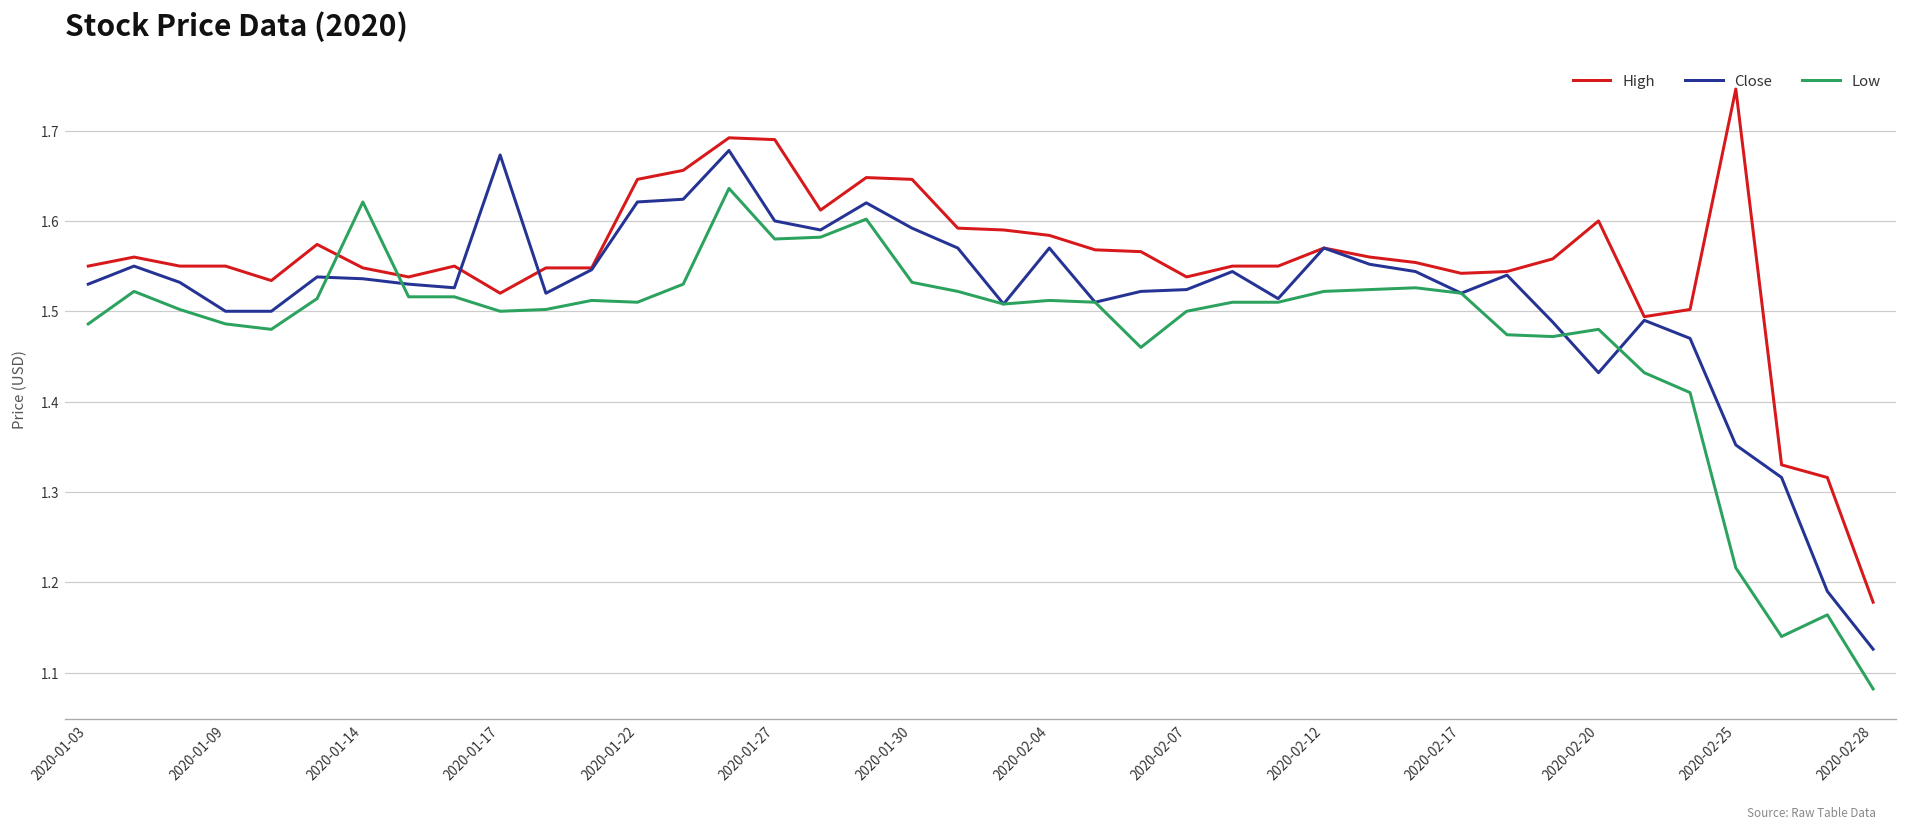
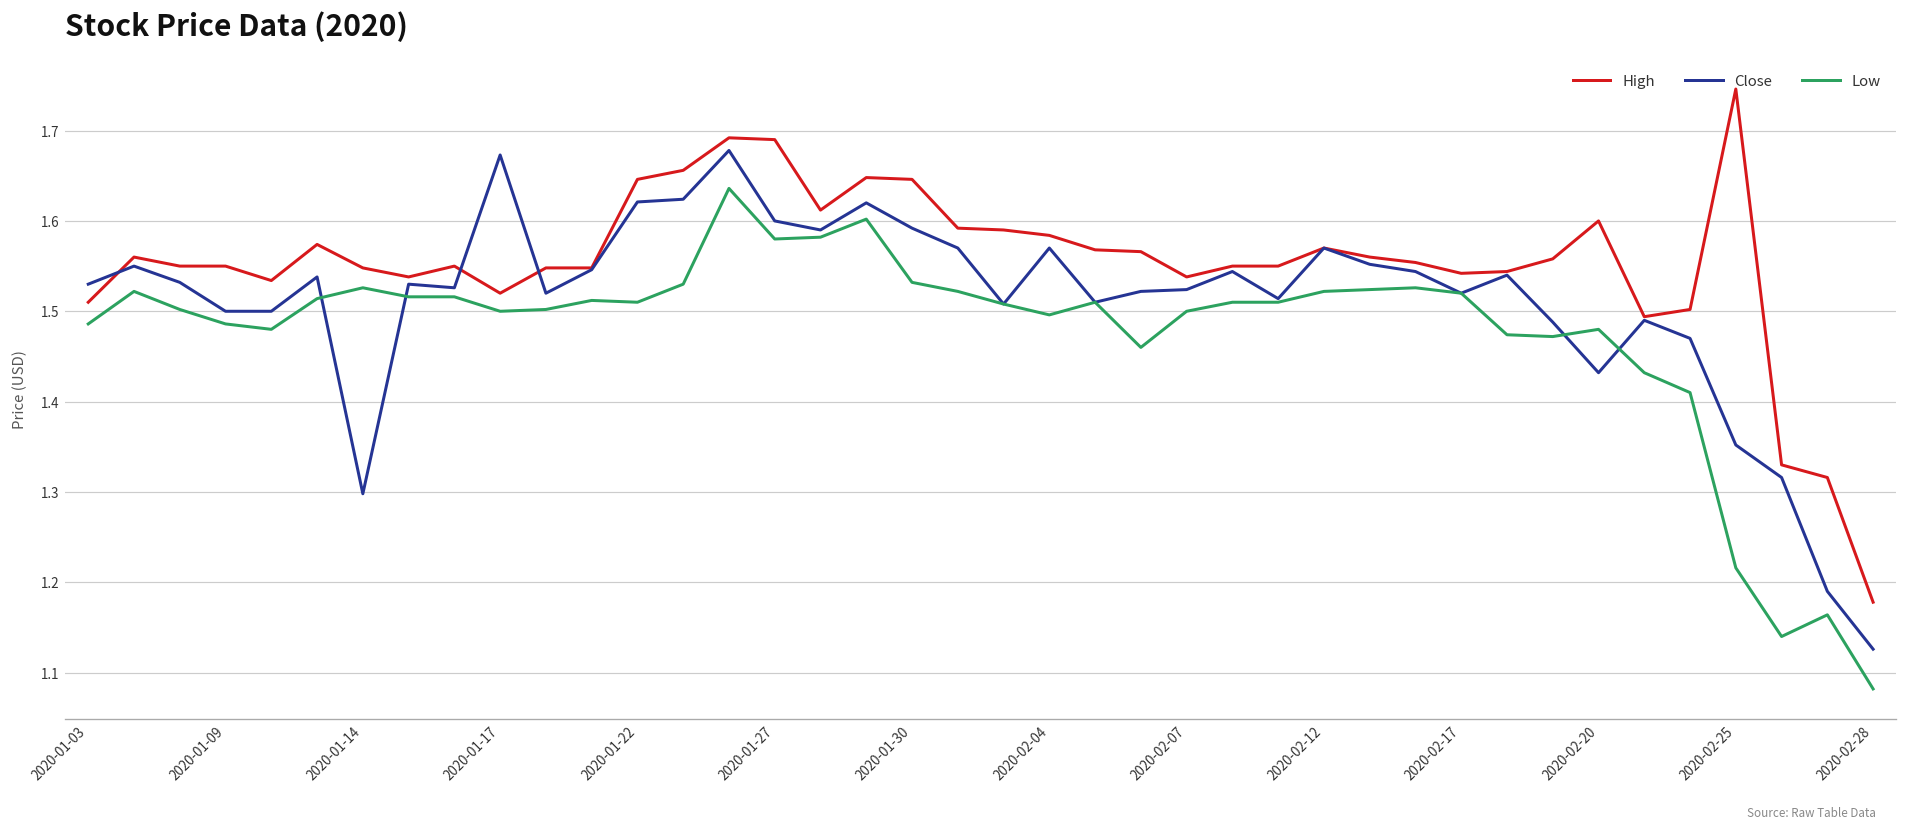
  {
    "High": {
-     "2020-01-03": 1.55,
+     "2020-01-03": 1.51,
      "2020-01-09": 1.55,
      "2020-01-14": 1.55,
      "2020-01-17": 1.52,
      "2020-01-22": 1.65,
      "2020-01-27": 1.69,
      "2020-01-30": 1.65,
      "2020-02-04": 1.58,
      "2020-02-07": 1.54,
      "2020-02-17": 1.54,
      "2020-02-20": 1.60,
      "2020-02-25": 1.75,
      "2020-02-28": 1.18
    },
    "Close": {
      "2020-01-03": 1.53,
      "2020-01-09": 1.50,
-     "2020-01-14": 1.54,
+     "2020-01-14": 1.30,
      "2020-01-17": 1.67,
      "2020-01-22": 1.62,
      "2020-01-27": 1.60,
      "2020-01-30": 1.59,
      "2020-02-04": 1.57,
      "2020-02-07": 1.52,
      "2020-02-20": 1.43,
      "2020-02-25": 1.35,
      "2020-02-28": 1.13
    },
    "Low": {
      "2020-01-03": 1.49,
      "2020-01-09": 1.49,
-     "2020-01-14": 1.62,
+     "2020-01-14": 1.53,
      "2020-01-17": 1.50,
      "2020-01-22": 1.51,
      "2020-01-27": 1.58,
      "2020-01-30": 1.53,
-     "2020-02-04": 1.51,
+     "2020-02-04": 1.50,
      "2020-02-07": 1.50,
      "2020-02-12": 1.52,
      "2020-02-20": 1.48,
      "2020-02-25": 1.22,
      "2020-02-28": 1.08
    }
  }
